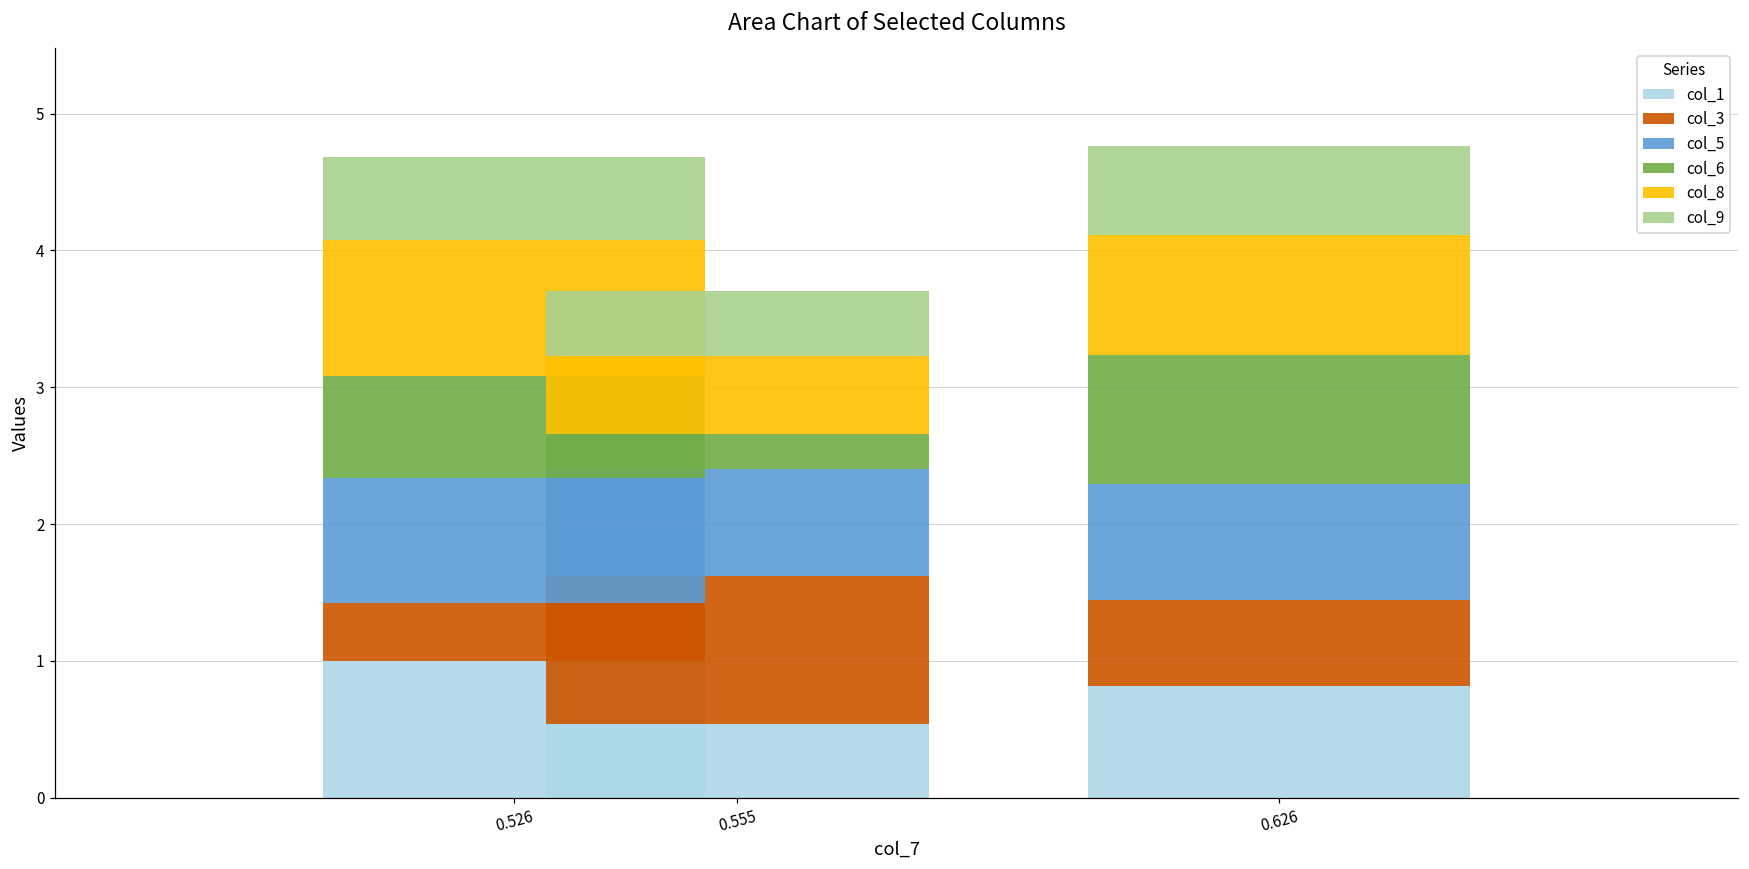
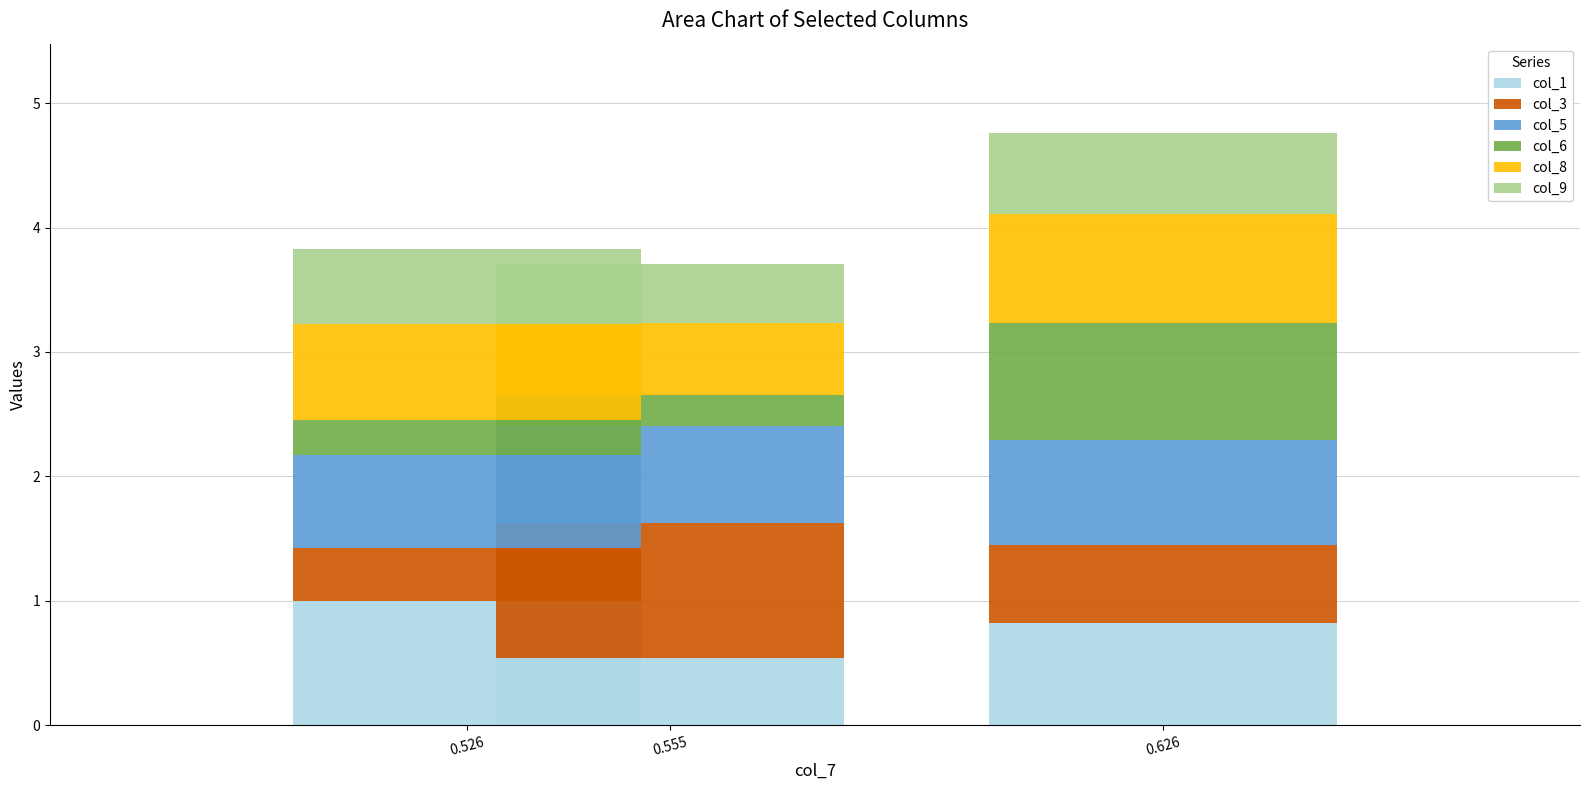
  {
    "col_1": {
      "0.526": 1.00,
      "0.555": 0.54,
      "0.626": 0.82
    },
    "col_3": {
      "0.526": 0.43,
      "0.555": 1.09,
      "0.626": 0.63
    },
    "col_5": {
-     "0.526": 0.91,
+     "0.526": 0.75,
      "0.555": 0.78,
      "0.626": 0.85
    },
    "col_6": {
-     "0.526": 0.74,
+     "0.526": 0.28,
      "0.555": 0.25,
      "0.626": 0.94
    },
    "col_8": {
-     "0.526": 1.00,
+     "0.526": 0.77,
      "0.555": 0.57,
      "0.626": 0.87
    },
    "col_9": {
      "0.526": 0.61,
      "0.555": 0.47,
      "0.626": 0.65
    }
  }
